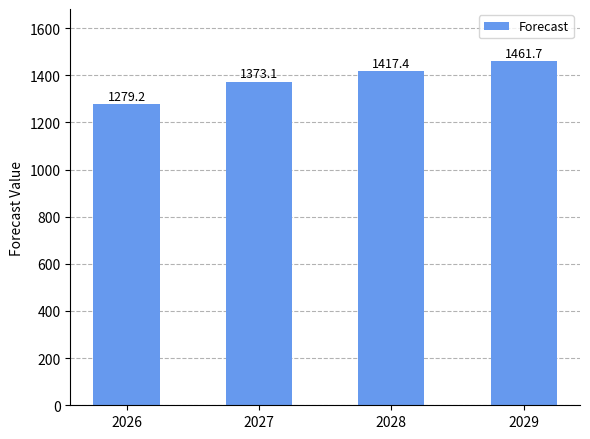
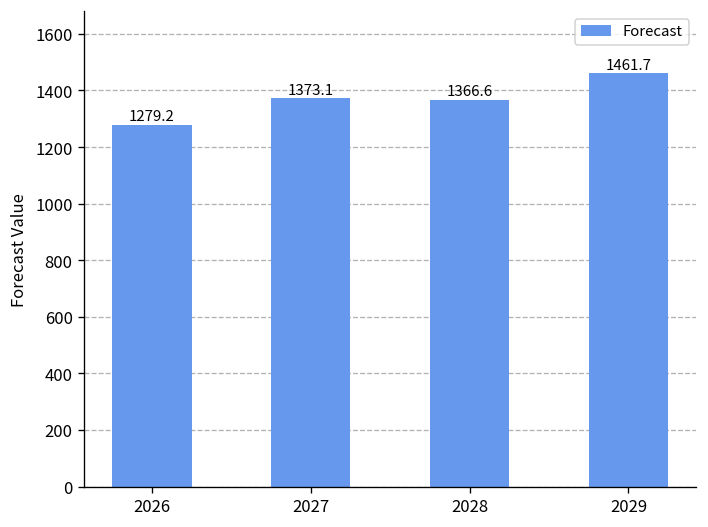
  {
    "2026": 1279.2,
    "2027": 1373.1,
-   "2028": 1417.4,
+   "2028": 1366.6,
    "2029": 1461.7
  }
